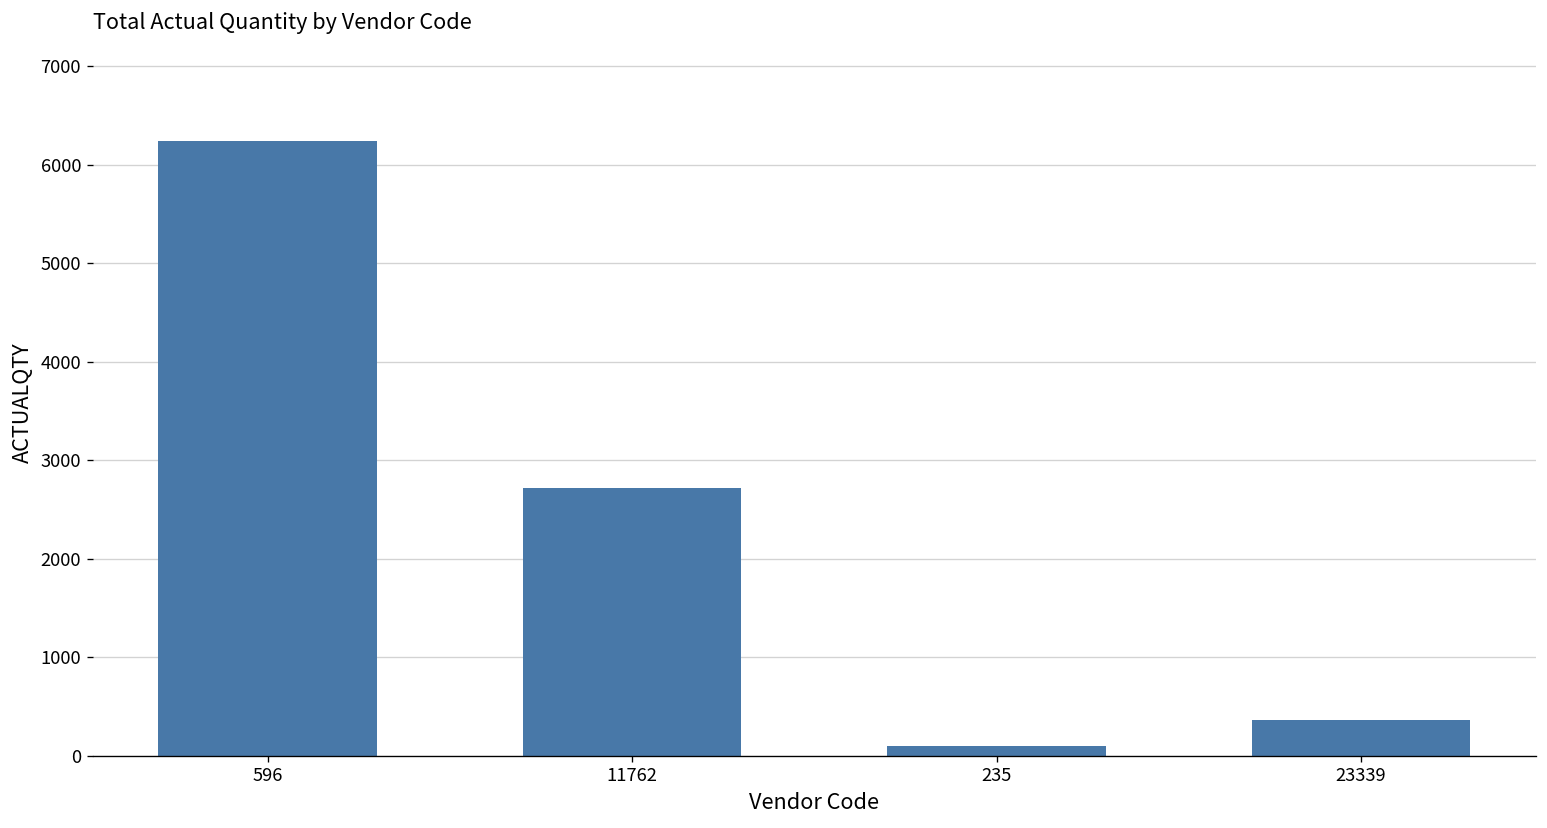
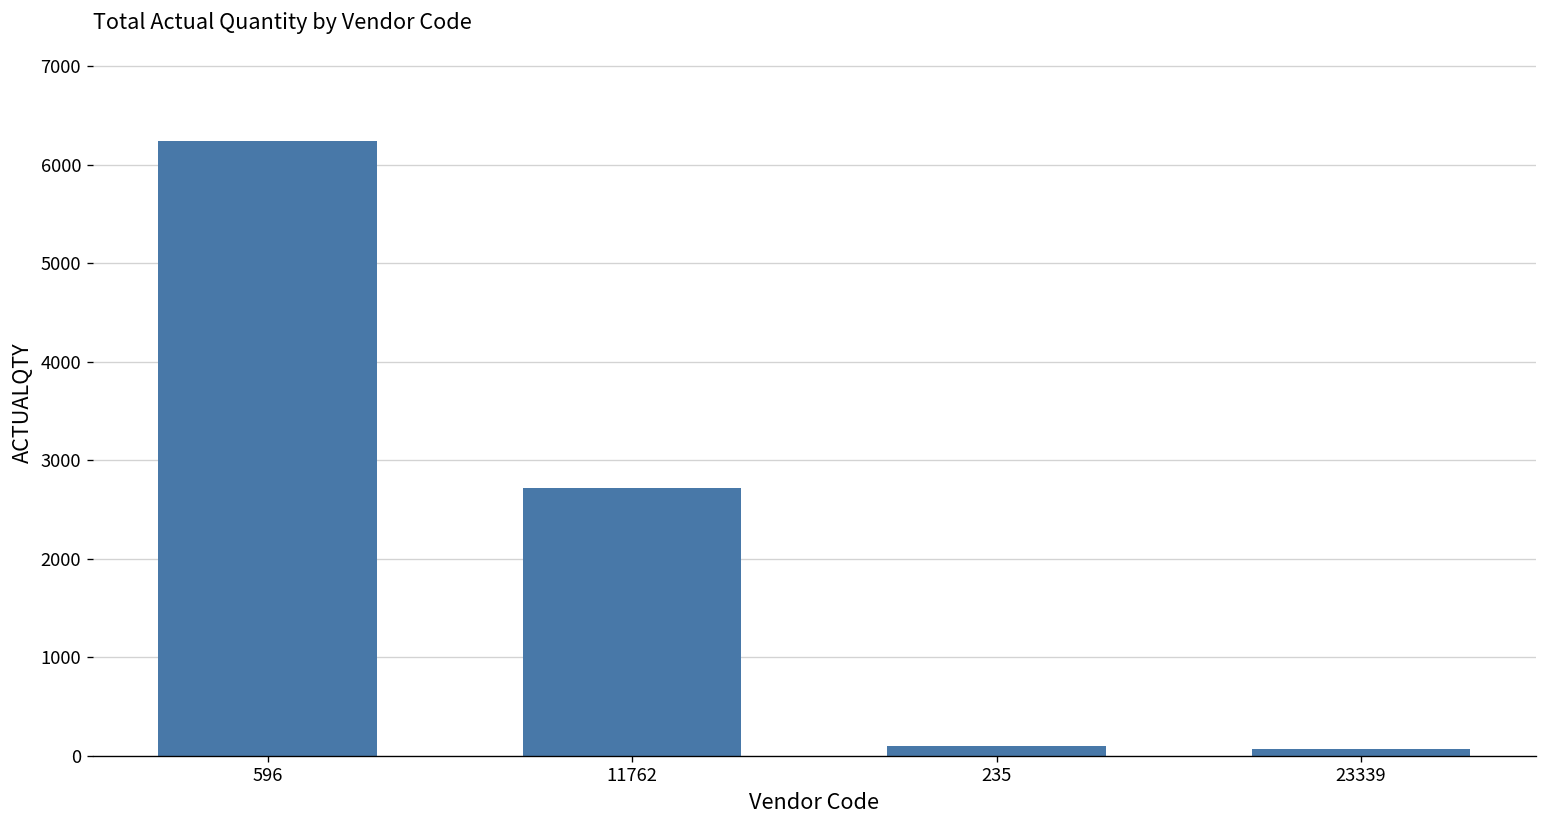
  {
    "596": 6200,
    "11762": 2700,
    "235": 100,
-   "23339": 400
+   "23339": 100
  }
